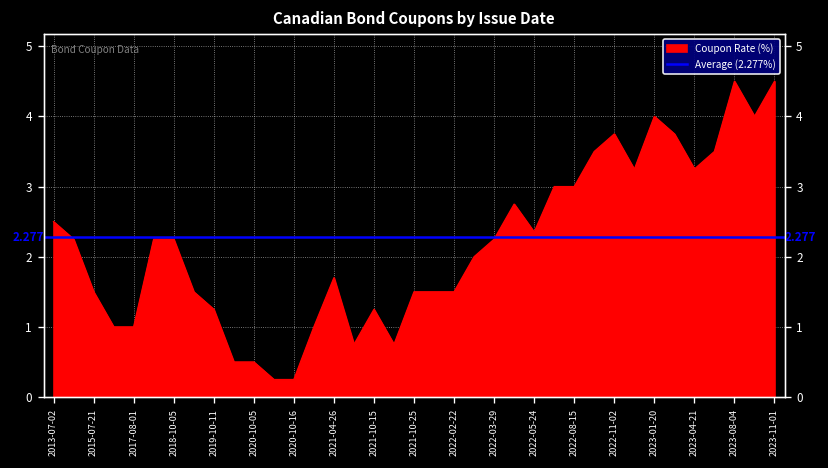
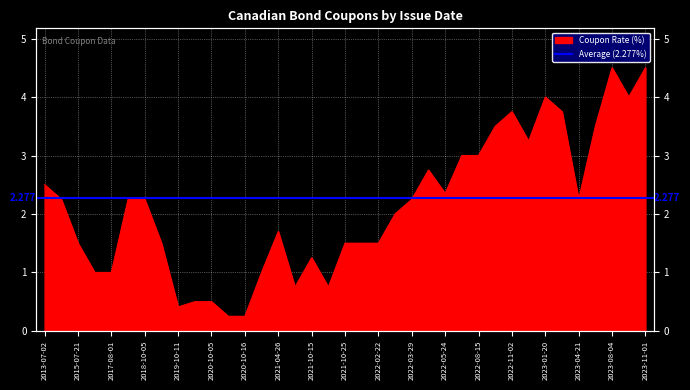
  {
    "2015-07-21": 1.5,
    "2017-08-01": 1.0,
    "2018-10-05": 2.3,
-   "2019-10-11": 1.3,
+   "2019-10-11": 0.4,
    "2020-10-05": 0.5,
    "2020-10-16": 0.3,
    "2021-04-26": 1.7,
    "2021-10-15": 1.3,
    "2021-10-25": 1.5,
    "2022-02-22": 1.5,
    "2022-03-29": 2.3,
    "2022-05-24": 2.4,
    "2022-08-15": 3.0,
    "2022-11-02": 3.8,
    "2023-01-20": 4.0,
-   "2023-04-21": 3.3,
+   "2023-04-21": 2.3,
    "2023-08-04": 4.5,
    "2023-11-01": 4.5
  }
